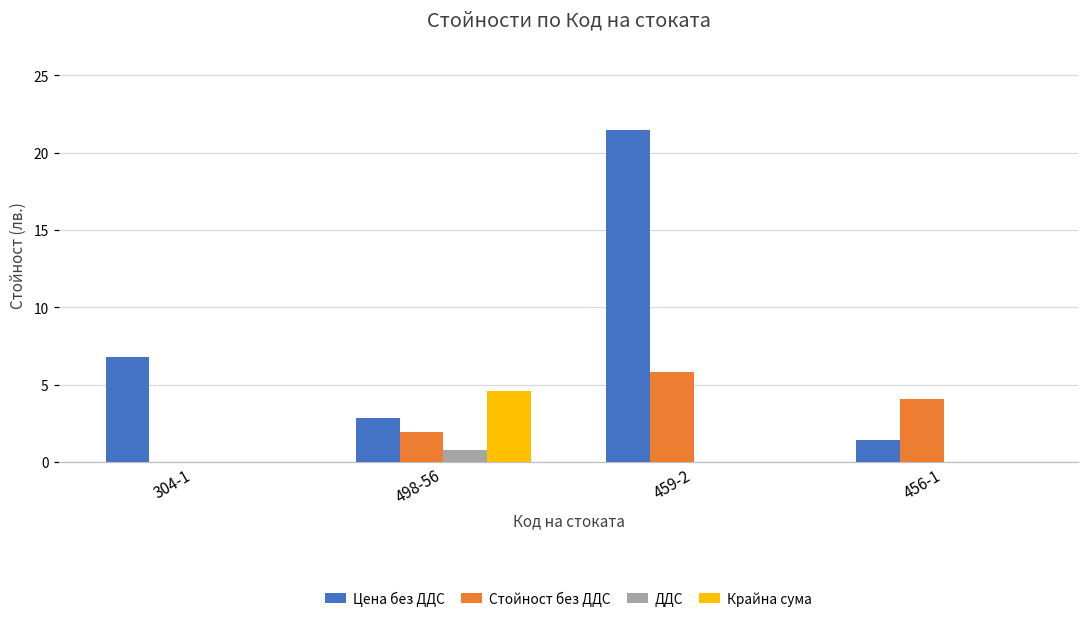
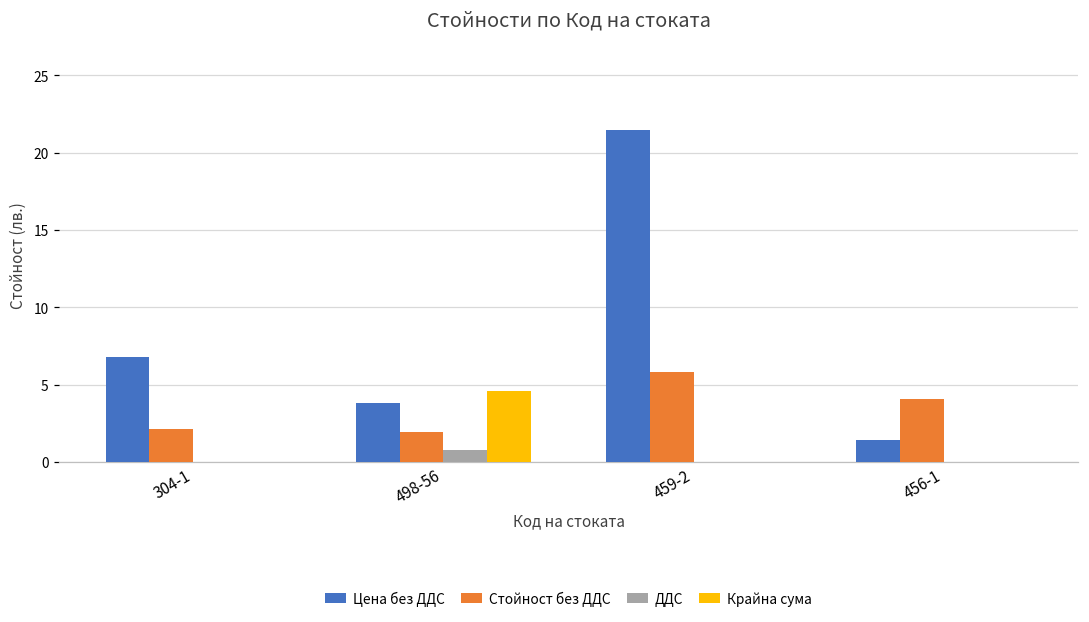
  {
    "Цена без ДДС": {
      "304-1": 6.8,
-     "498-56": 2.9,
+     "498-56": 3.8,
      "459-2": 21.5,
      "456-1": 1.4
    },
    "Стойност без ДДС": {
-     "304-1": 0.0,
+     "304-1": 2.1,
      "498-56": 1.9,
      "459-2": 5.8,
      "456-1": 4.1
    },
    "ДДС": {
      "304-1": 0.0,
      "498-56": 0.8,
      "459-2": 0.0,
      "456-1": 0.0
    },
    "Крайна сума": {
      "304-1": 0.0,
      "498-56": 4.6,
      "459-2": 0.0,
      "456-1": 0.0
    }
  }
